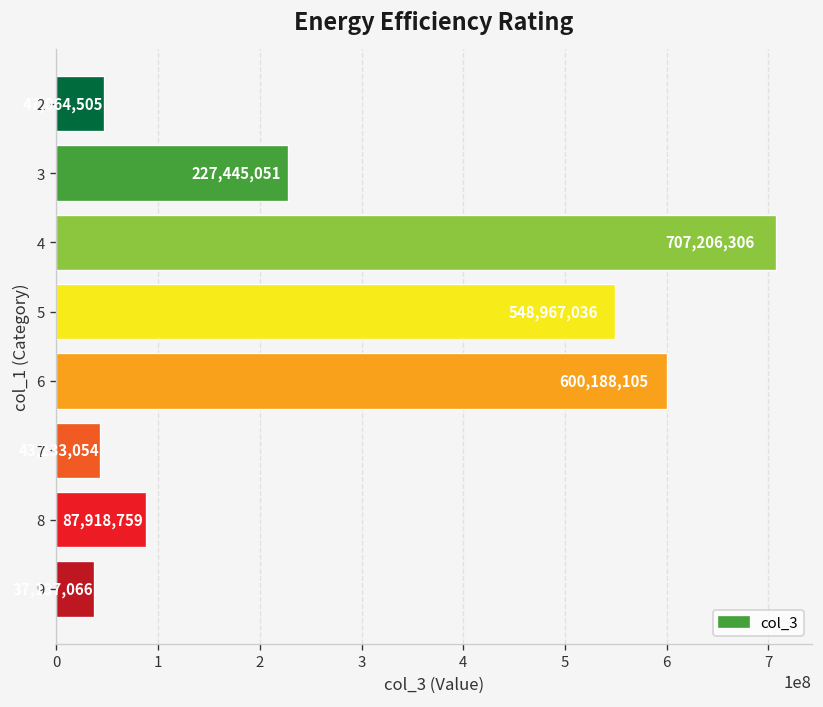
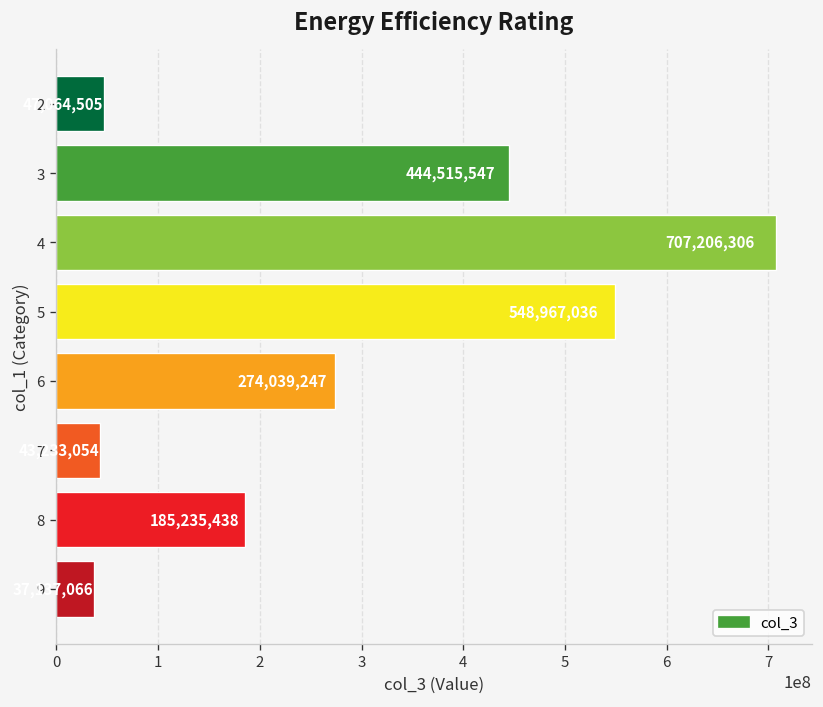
  {
    "2": "47,064,505",
-   "3": "227,445,051",
+   "3": "444,515,547",
    "4": "707,206,306",
    "5": "548,967,036",
-   "6": "600,188,105",
+   "6": "274,039,247",
    "7": "43,233,054",
-   "8": "87,918,759"
+   "8": "185,235,438"
  }
